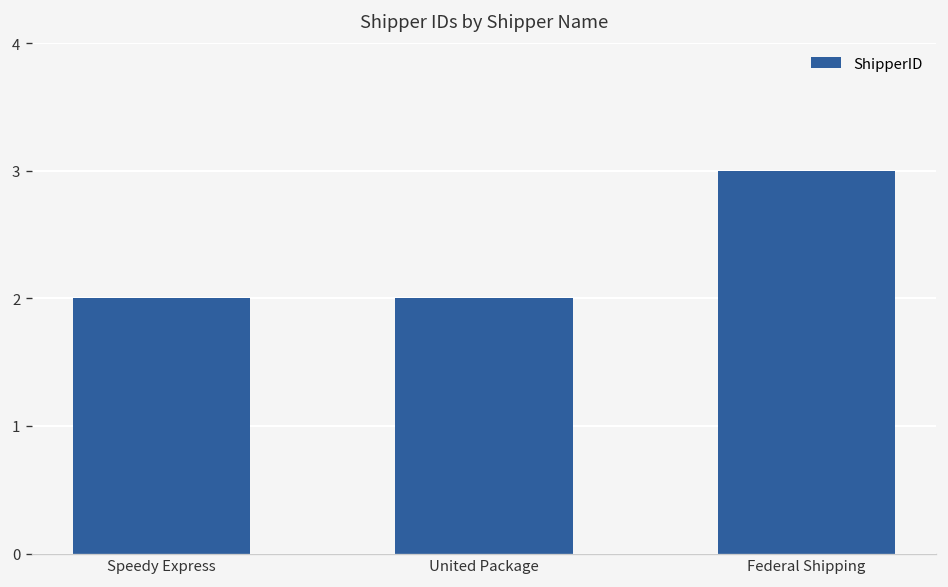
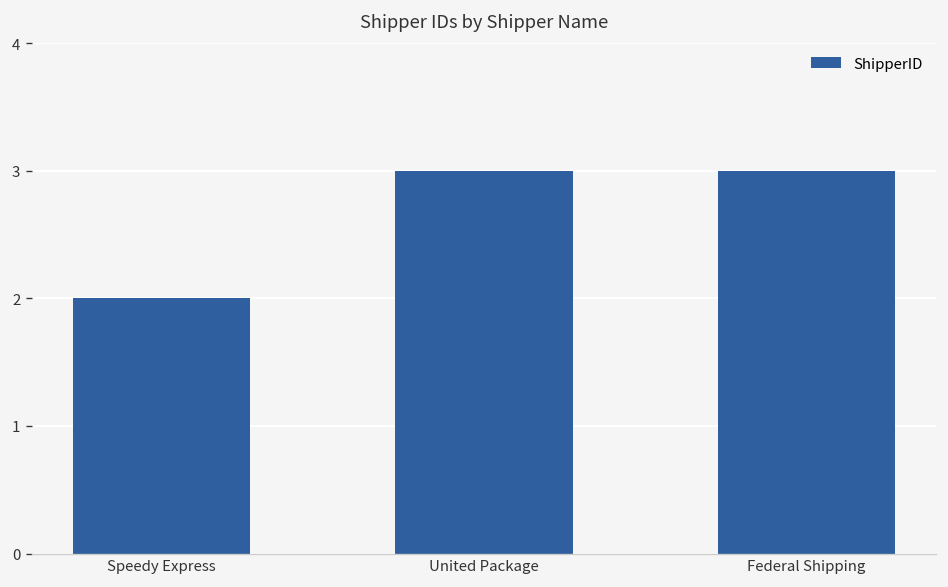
  {
    "Speedy Express": 2,
-   "United Package": 2,
+   "United Package": 3,
    "Federal Shipping": 3
  }
